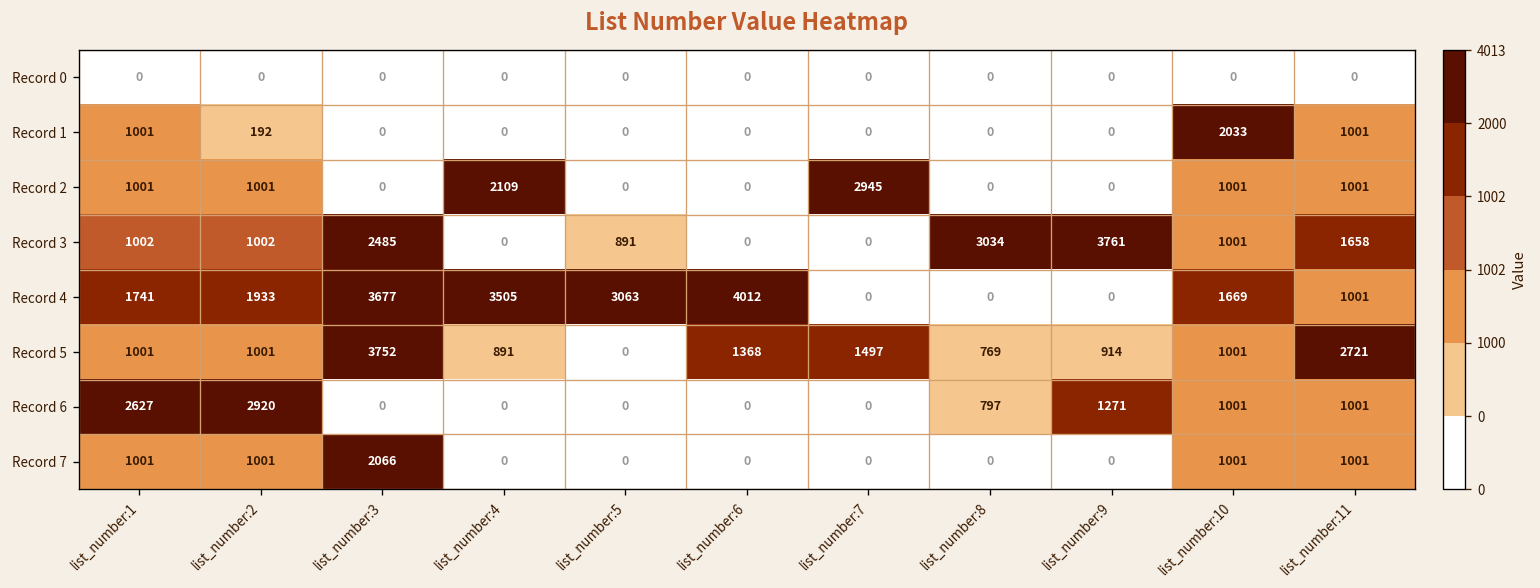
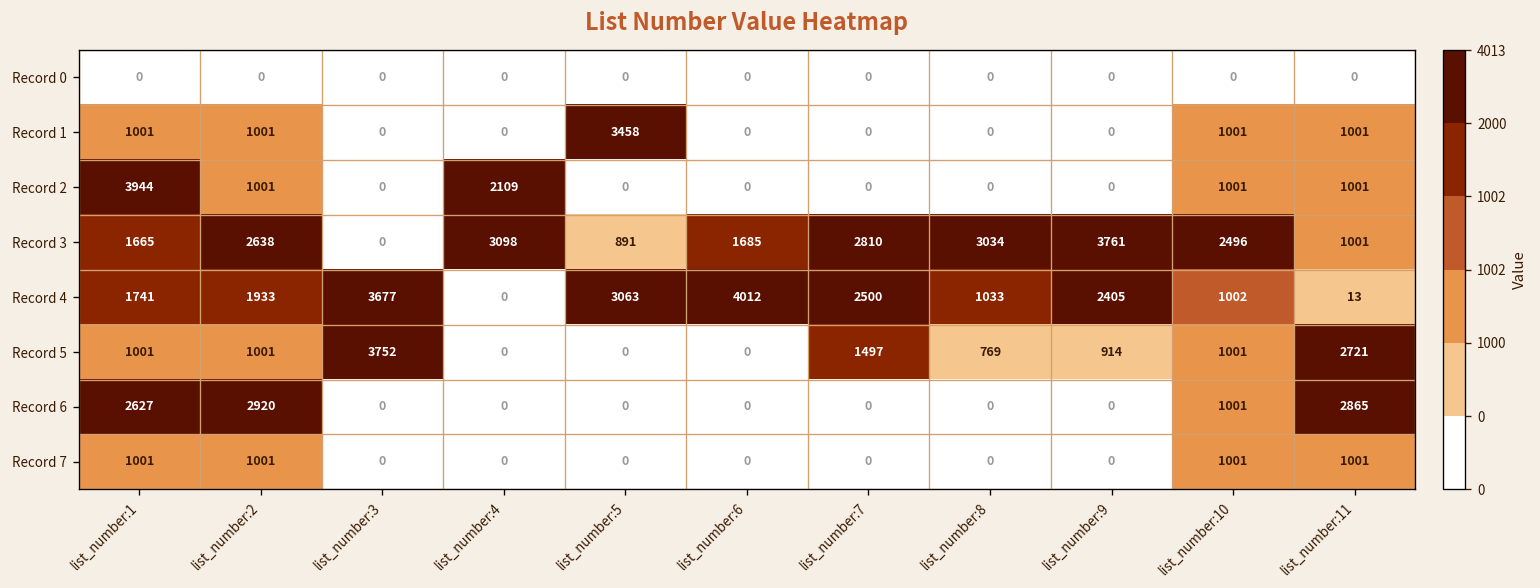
  {
    "Record 0": {
      "list_number:1": 0,
      "list_number:2": 0,
      "list_number:3": 0,
      "list_number:4": 0,
      "list_number:5": 0,
      "list_number:6": 0,
      "list_number:7": 0,
      "list_number:8": 0,
      "list_number:9": 0,
      "list_number:10": 0,
      "list_number:11": 0
    },
    "Record 1": {
      "list_number:1": 1001,
-     "list_number:2": 192,
+     "list_number:2": 1001,
      "list_number:3": 0,
      "list_number:4": 0,
-     "list_number:5": 0,
+     "list_number:5": 3458,
      "list_number:6": 0,
      "list_number:7": 0,
      "list_number:8": 0,
      "list_number:9": 0,
-     "list_number:10": 2033,
+     "list_number:10": 1001,
      "list_number:11": 1001
    },
    "Record 2": {
-     "list_number:1": 1001,
+     "list_number:1": 3944,
      "list_number:2": 1001,
      "list_number:3": 0,
      "list_number:4": 2109,
      "list_number:5": 0,
      "list_number:6": 0,
-     "list_number:7": 2945,
+     "list_number:7": 0,
      "list_number:8": 0,
      "list_number:9": 0,
      "list_number:10": 1001,
      "list_number:11": 1001
    },
    "Record 3": {
-     "list_number:1": 1002,
-     "list_number:2": 1002,
-     "list_number:3": 2485,
-     "list_number:4": 0,
+     "list_number:1": 1665,
+     "list_number:2": 2638,
+     "list_number:3": 0,
+     "list_number:4": 3098,
      "list_number:5": 891,
-     "list_number:6": 0,
-     "list_number:7": 0,
+     "list_number:6": 1685,
+     "list_number:7": 2810,
      "list_number:8": 3034,
      "list_number:9": 3761,
-     "list_number:10": 1001,
-     "list_number:11": 1658
+     "list_number:10": 2496,
+     "list_number:11": 1001
    },
    "Record 4": {
      "list_number:1": 1741,
      "list_number:2": 1933,
      "list_number:3": 3677,
-     "list_number:4": 3505,
+     "list_number:4": 0,
      "list_number:5": 3063,
      "list_number:6": 4012,
-     "list_number:7": 0,
-     "list_number:8": 0,
-     "list_number:9": 0,
-     "list_number:10": 1669,
-     "list_number:11": 1001
+     "list_number:7": 2500,
+     "list_number:8": 1033,
+     "list_number:9": 2405,
+     "list_number:10": 1002,
+     "list_number:11": 13
    },
    "Record 5": {
      "list_number:1": 1001,
      "list_number:2": 1001,
      "list_number:3": 3752,
-     "list_number:4": 891,
+     "list_number:4": 0,
      "list_number:5": 0,
-     "list_number:6": 1368,
+     "list_number:6": 0,
      "list_number:7": 1497,
      "list_number:8": 769,
      "list_number:9": 914,
      "list_number:10": 1001,
      "list_number:11": 2721
    },
    "Record 6": {
      "list_number:1": 2627,
      "list_number:2": 2920,
      "list_number:3": 0,
      "list_number:4": 0,
      "list_number:5": 0,
      "list_number:6": 0,
      "list_number:7": 0,
-     "list_number:8": 797,
-     "list_number:9": 1271,
+     "list_number:8": 0,
+     "list_number:9": 0,
      "list_number:10": 1001,
-     "list_number:11": 1001
+     "list_number:11": 2865
    },
    "Record 7": {
      "list_number:1": 1001,
      "list_number:2": 1001,
-     "list_number:3": 2066,
+     "list_number:3": 0,
      "list_number:4": 0,
      "list_number:5": 0,
      "list_number:6": 0,
      "list_number:7": 0,
      "list_number:8": 0,
      "list_number:9": 0,
      "list_number:10": 1001,
      "list_number:11": 1001
    }
  }
